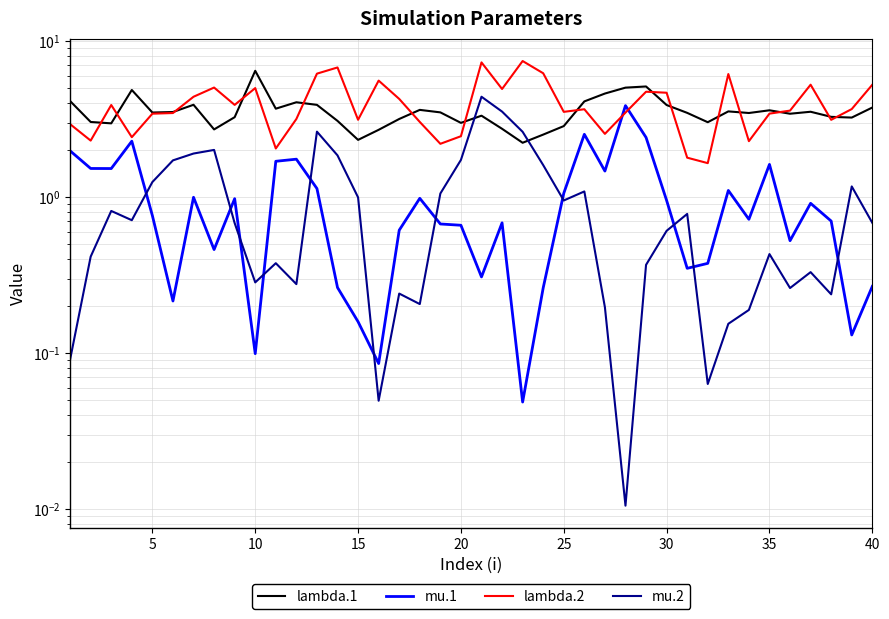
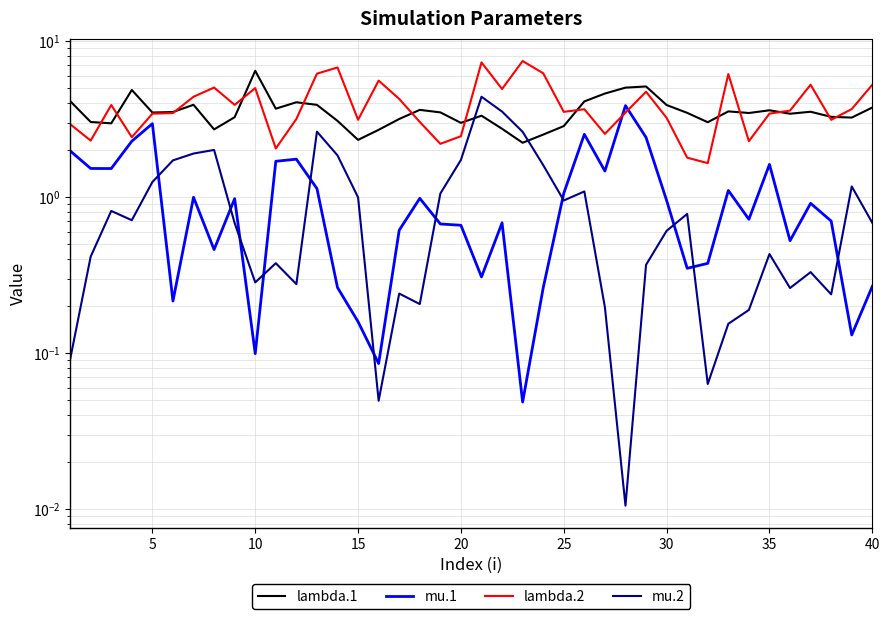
  {
    "lambda.1": {
      "10": 6.5,
      "15": 2.3,
      "20": 3.0,
      "25": 2.9,
      "30": 3.9,
      "35": 3.6,
      "40": 3.8
    },
    "mu.1": {
-     "5": 0.8,
+     "5": 3.0,
      "10": 0.1,
      "15": 0.16,
      "20": 0.66,
      "25": 1.1,
      "30": 1.0,
      "35": 1.6,
      "40": 0.27
    },
    "lambda.2": {
      "10": 5.0,
      "15": 3.1,
      "20": 2.5,
      "25": 3.5,
-     "30": 4.7,
+     "30": 3.2,
      "35": 3.4,
      "40": 5.3
    },
    "mu.2": {
      "5": 1.2,
      "10": 0.28,
      "15": 1.0,
      "20": 1.7,
      "25": 1.0,
      "30": 0.6,
      "35": 0.43,
      "40": 0.7
    }
  }
